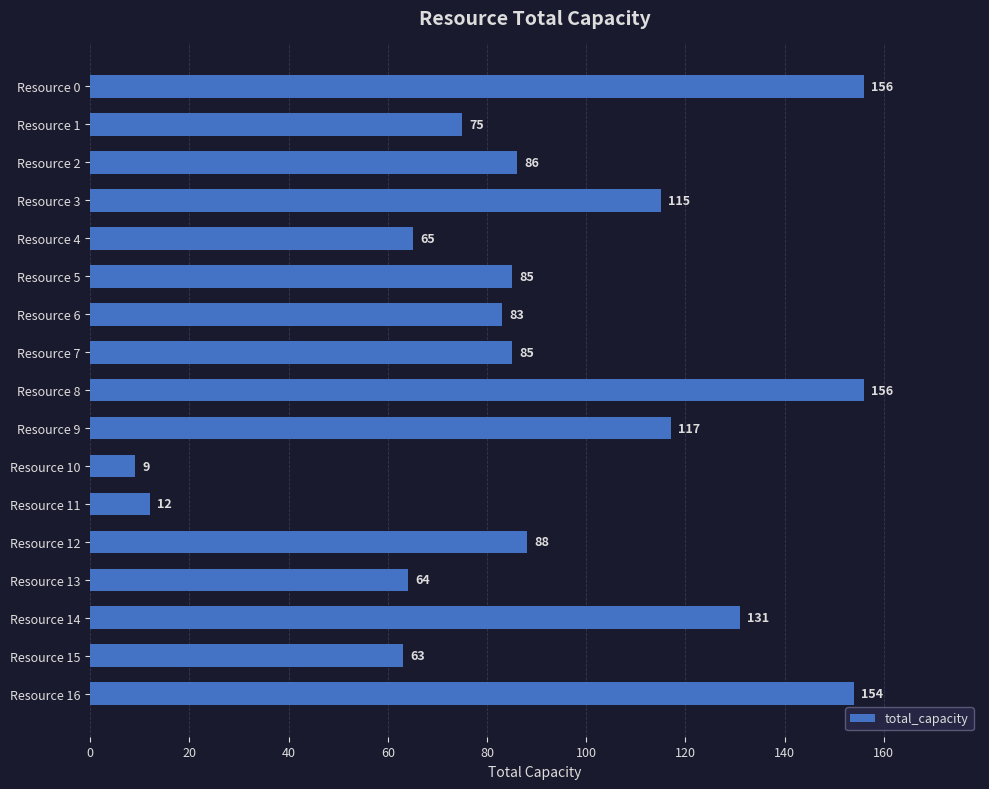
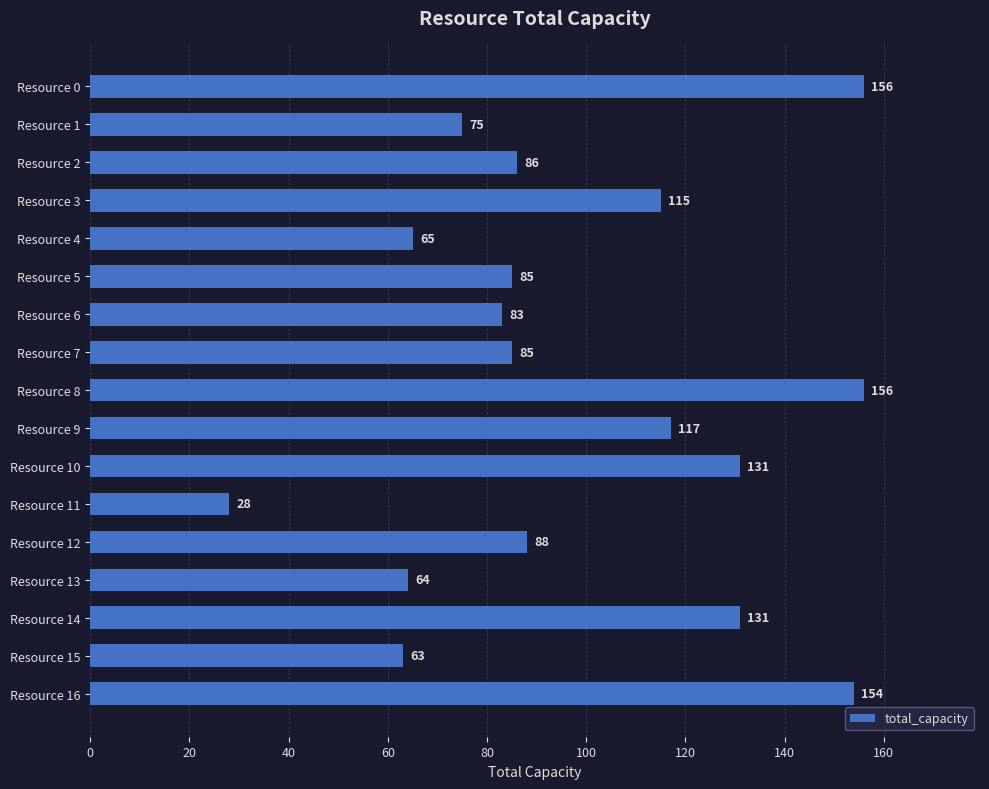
  {
    "Resource 0": 156,
    "Resource 1": 75,
    "Resource 2": 86,
    "Resource 3": 115,
    "Resource 4": 65,
    "Resource 5": 85,
    "Resource 6": 83,
    "Resource 7": 85,
    "Resource 8": 156,
    "Resource 9": 117,
-   "Resource 10": 9,
-   "Resource 11": 12,
+   "Resource 10": 131,
+   "Resource 11": 28,
    "Resource 12": 88,
    "Resource 13": 64,
    "Resource 14": 131,
    "Resource 15": 63,
    "Resource 16": 154
  }
